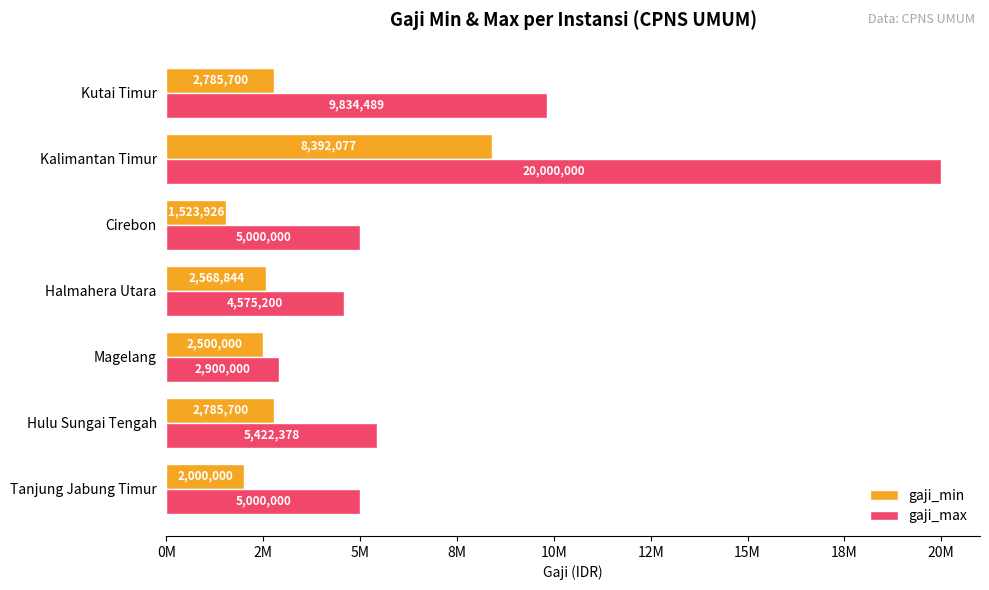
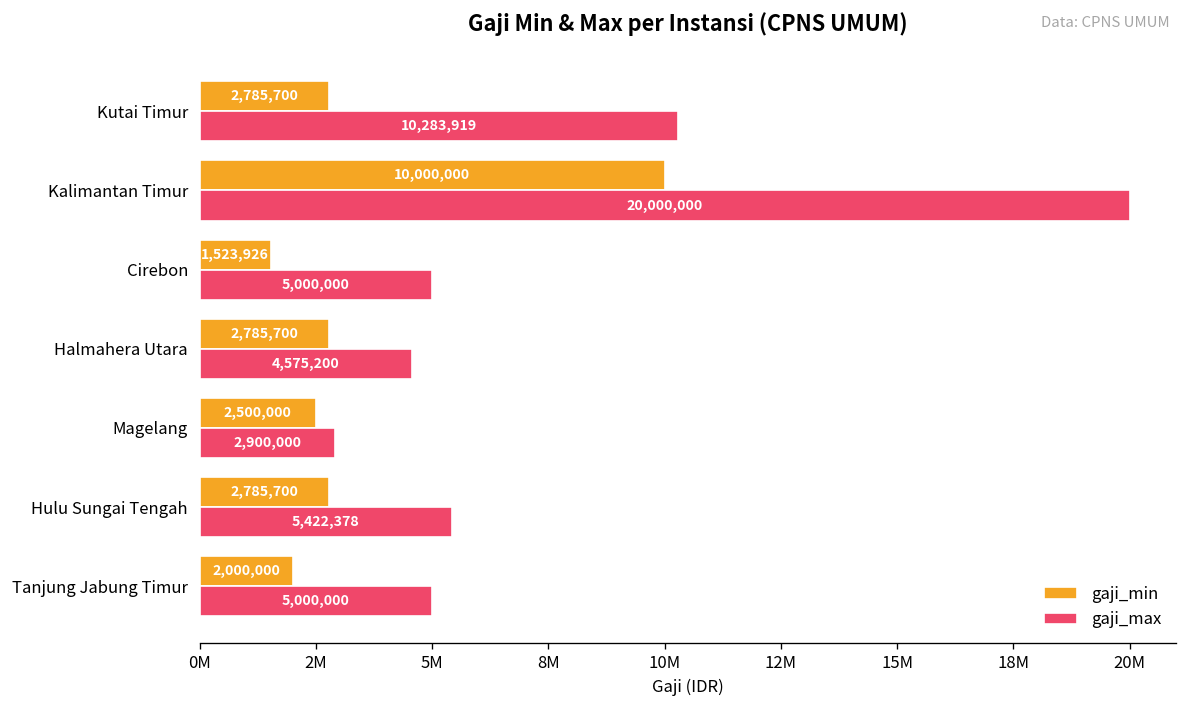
  {
    "gaji_min": {
      "Kutai Timur": "2,785,700",
-     "Kalimantan Timur": "8,392,077",
+     "Kalimantan Timur": "10,000,000",
      "Cirebon": "1,523,926",
-     "Halmahera Utara": "2,568,844",
+     "Halmahera Utara": "2,785,700",
      "Magelang": "2,500,000",
      "Hulu Sungai Tengah": "2,785,700",
      "Tanjung Jabung Timur": "2,000,000"
    },
    "gaji_max": {
-     "Kutai Timur": "9,834,489",
+     "Kutai Timur": "10,283,919",
      "Kalimantan Timur": "20,000,000",
      "Cirebon": "5,000,000",
      "Halmahera Utara": "4,575,200",
      "Magelang": "2,900,000",
      "Hulu Sungai Tengah": "5,422,378",
      "Tanjung Jabung Timur": "5,000,000"
    }
  }
